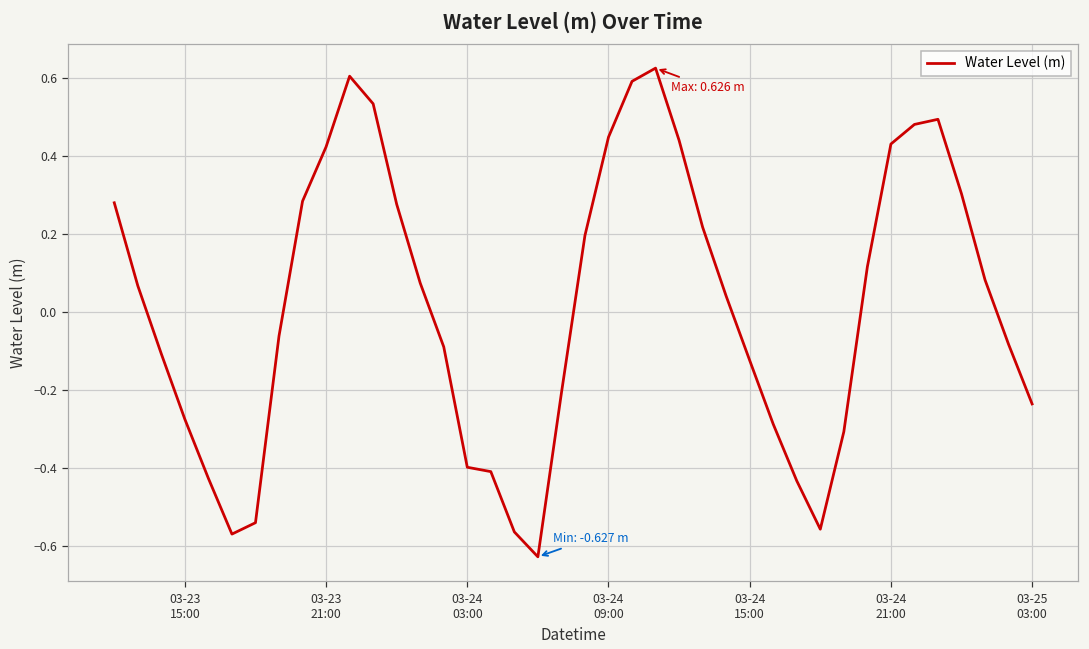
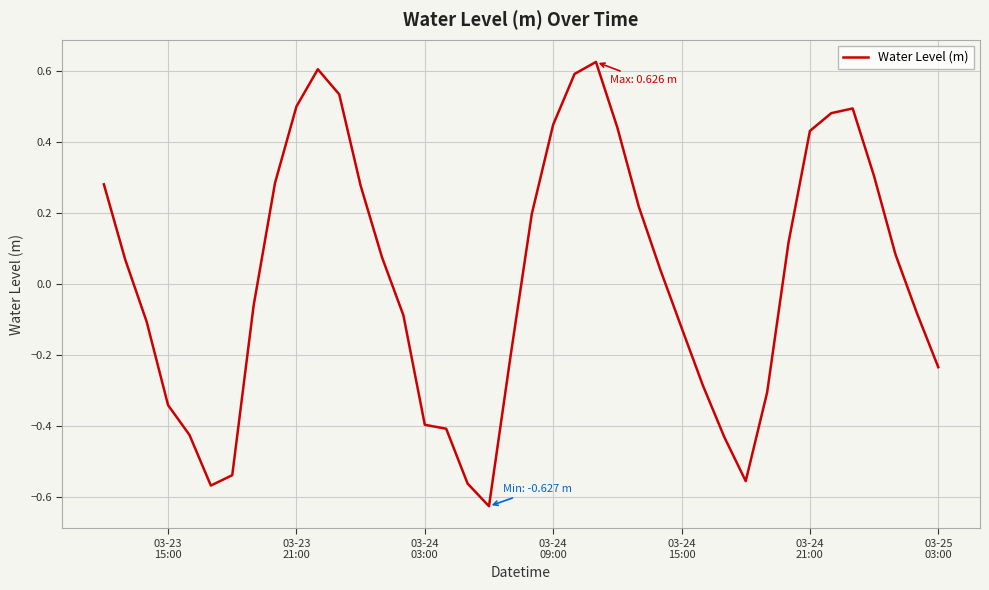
  {
-   "03-23 15:00": -0.27,
-   "03-23 21:00": 0.42,
+   "03-23 15:00": -0.34,
+   "03-23 21:00": 0.50,
    "03-24 03:00": -0.40,
    "03-24 09:00": 0.45,
    "03-24 15:00": -0.12,
    "03-24 21:00": 0.43,
    "03-25 03:00": -0.23
  }
